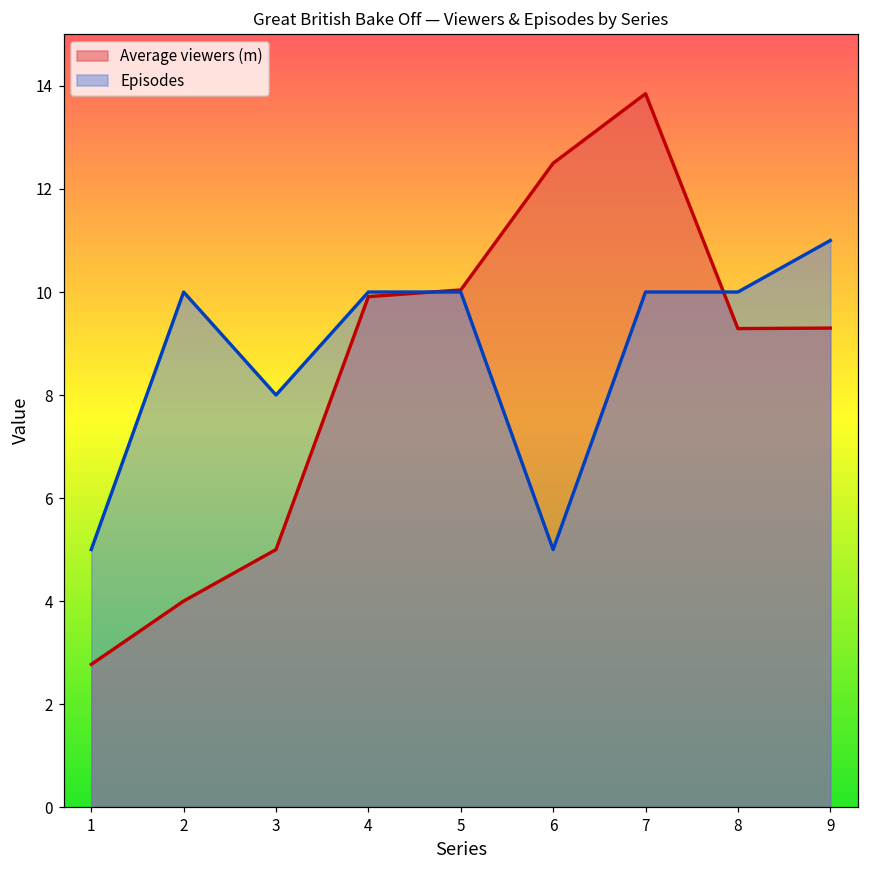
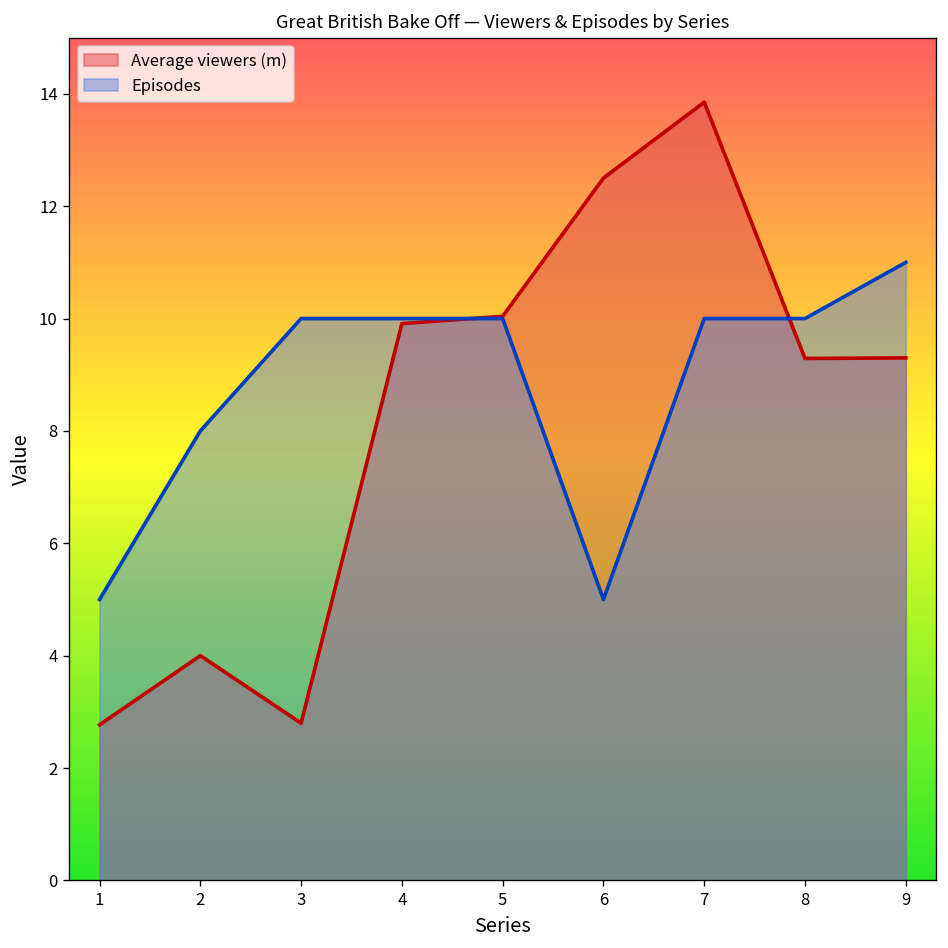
  {
    "Average viewers (m)": {
      "1": 2.8,
      "2": 4.0,
-     "3": 5.0,
+     "3": 2.8,
      "4": 9.9,
      "6": 12.5,
      "7": 13.9,
      "8": 9.3,
      "9": 9.3
    },
    "Episodes": {
      "1": 5,
-     "2": 10,
-     "3": 8,
+     "2": 8,
+     "3": 10,
      "4": 10,
      "6": 5,
      "7": 10,
      "8": 10,
      "9": 11
    }
  }
